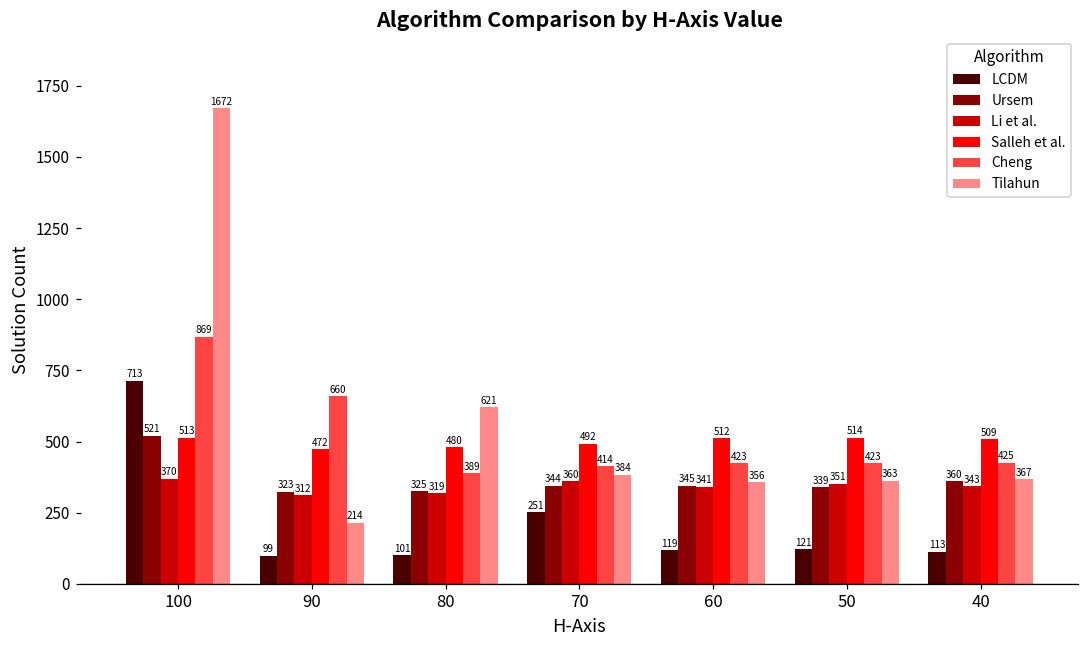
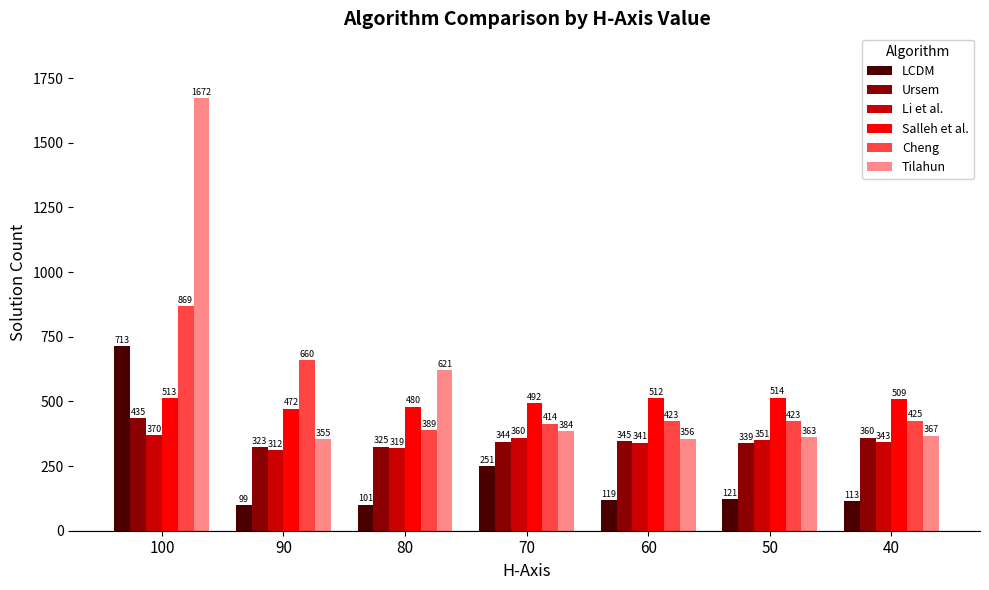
  {
    "LCDM": {
      "100": 713,
      "90": 99,
      "80": 101,
      "70": 251,
      "60": 119,
      "50": 121,
      "40": 113
    },
    "Ursem": {
-     "100": 521,
+     "100": 435,
      "90": 323,
      "80": 325,
      "70": 344,
      "60": 345,
      "50": 339,
      "40": 360
    },
    "Cheng": {
      "100": 869,
      "90": 660,
      "80": 389,
      "70": 414,
      "60": 423,
      "50": 423,
      "40": 425
    },
    "Tilahun": {
      "100": 1672,
-     "90": 214,
+     "90": 355,
      "80": 621,
      "70": 384,
      "60": 356,
      "50": 363,
      "40": 367
    }
  }
